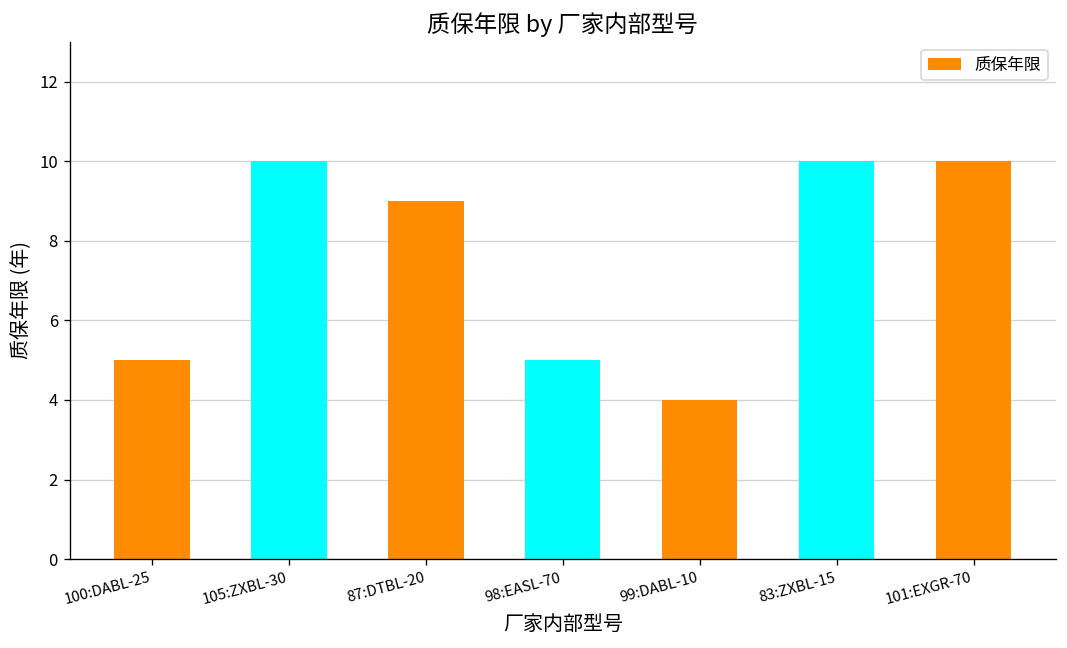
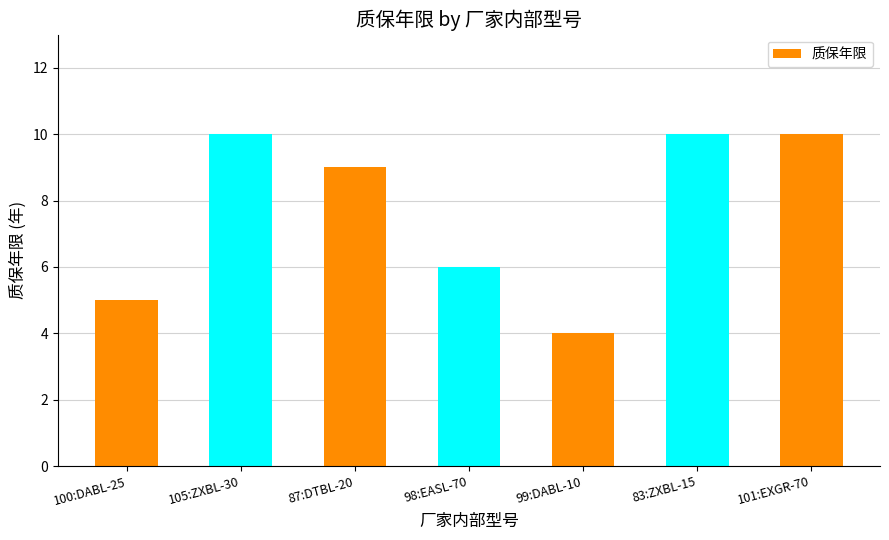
  {
    "100:DABL-25": 5,
    "105:ZXBL-30": 10,
    "87:DTBL-20": 9,
-   "98:EASL-70": 5,
+   "98:EASL-70": 6,
    "99:DABL-10": 4,
    "83:ZXBL-15": 10,
    "101:EXGR-70": 10
  }
